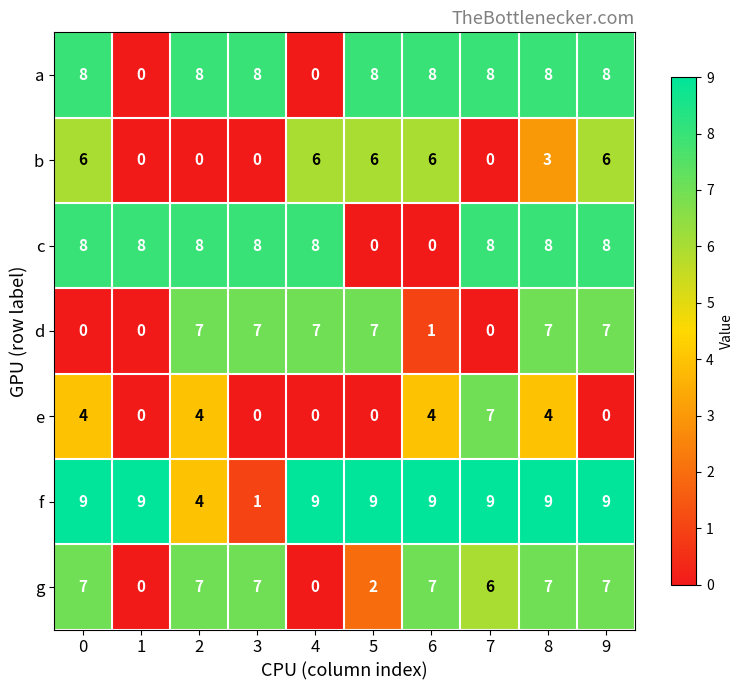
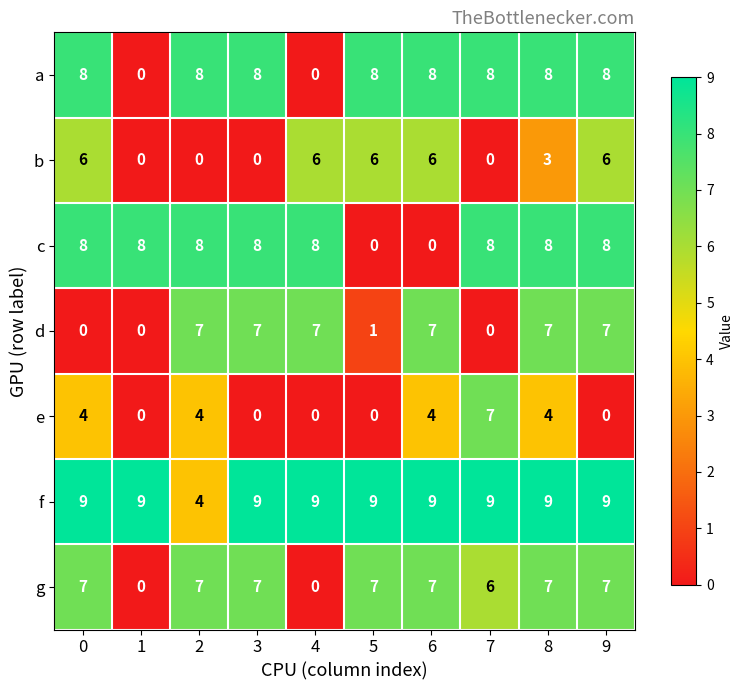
  {
    "a": {
      "0": 8,
      "1": 0,
      "2": 8,
      "3": 8,
      "4": 0,
      "5": 8,
      "6": 8,
      "7": 8,
      "8": 8,
      "9": 8
    },
    "b": {
      "0": 6,
      "1": 0,
      "2": 0,
      "3": 0,
      "4": 6,
      "5": 6,
      "6": 6,
      "7": 0,
      "8": 3,
      "9": 6
    },
    "c": {
      "0": 8,
      "1": 8,
      "2": 8,
      "3": 8,
      "4": 8,
      "5": 0,
      "6": 0,
      "7": 8,
      "8": 8,
      "9": 8
    },
    "d": {
      "0": 0,
      "1": 0,
      "2": 7,
      "3": 7,
      "4": 7,
-     "5": 7,
-     "6": 1,
+     "5": 1,
+     "6": 7,
      "7": 0,
      "8": 7,
      "9": 7
    },
    "e": {
      "0": 4,
      "1": 0,
      "2": 4,
      "3": 0,
      "4": 0,
      "5": 0,
      "6": 4,
      "7": 7,
      "8": 4,
      "9": 0
    },
    "f": {
      "0": 9,
      "1": 9,
      "2": 4,
-     "3": 1,
+     "3": 9,
      "4": 9,
      "5": 9,
      "6": 9,
      "7": 9,
      "8": 9,
      "9": 9
    },
    "g": {
      "0": 7,
      "1": 0,
      "2": 7,
      "3": 7,
      "4": 0,
-     "5": 2,
+     "5": 7,
      "6": 7,
      "7": 6,
      "8": 7,
      "9": 7
    }
  }
